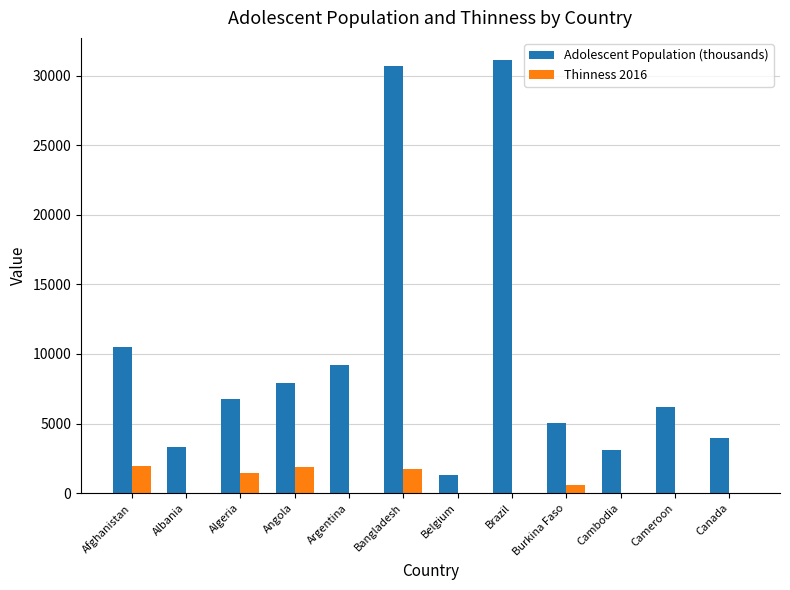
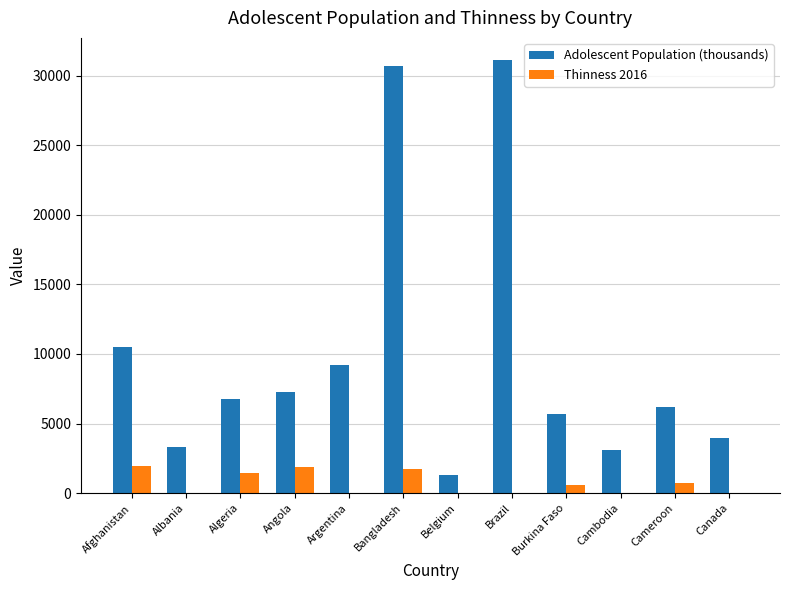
  {
    "Adolescent Population (thousands)": {
      "Afghanistan": 10500,
      "Albania": 3300,
      "Algeria": 6700,
-     "Angola": 7900,
+     "Angola": 7300,
      "Argentina": 9200,
      "Bangladesh": 30700,
      "Belgium": 1300,
      "Brazil": 31200,
-     "Burkina Faso": 5000,
+     "Burkina Faso": 5700,
      "Cambodia": 3100,
      "Cameroon": 6200,
      "Canada": 4000
    },
    "Thinness 2016": {
      "Afghanistan": 1900,
      "Algeria": 1400,
      "Angola": 1900,
      "Bangladesh": 1700,
      "Burkina Faso": 600,
-     "Cameroon": 0
+     "Cameroon": 800
    }
  }
